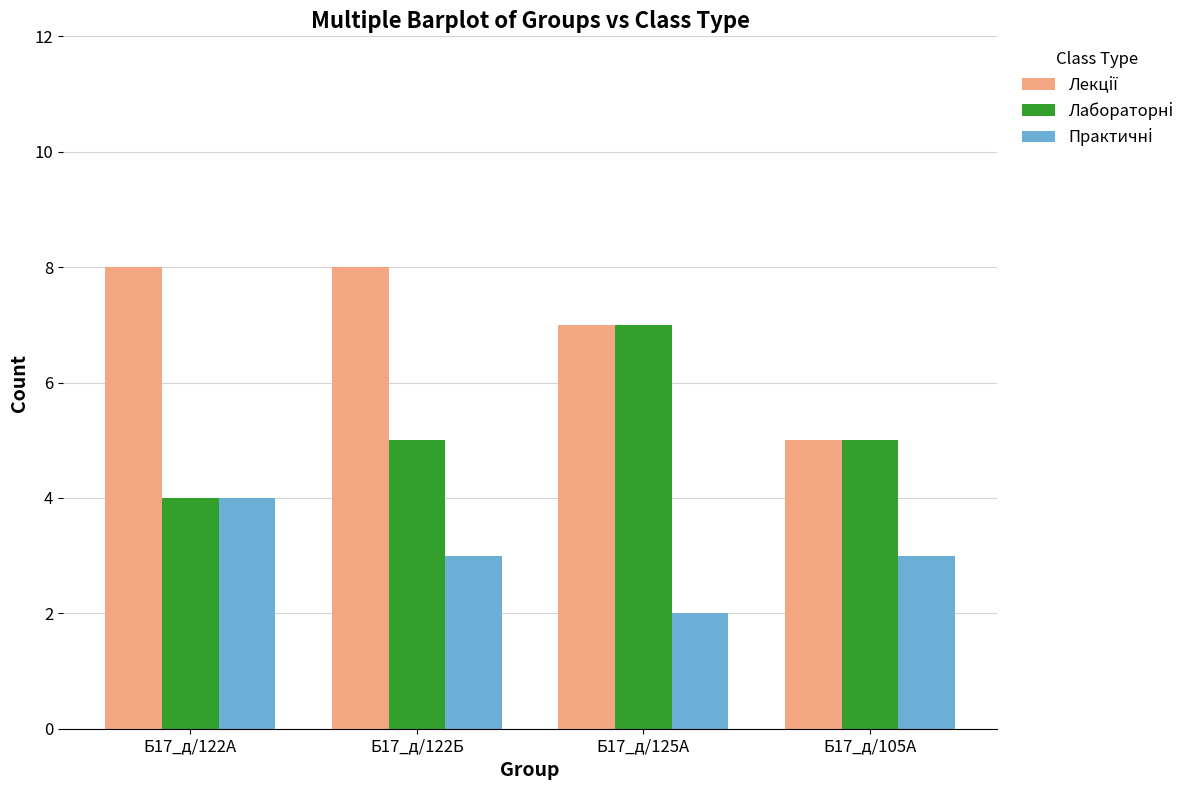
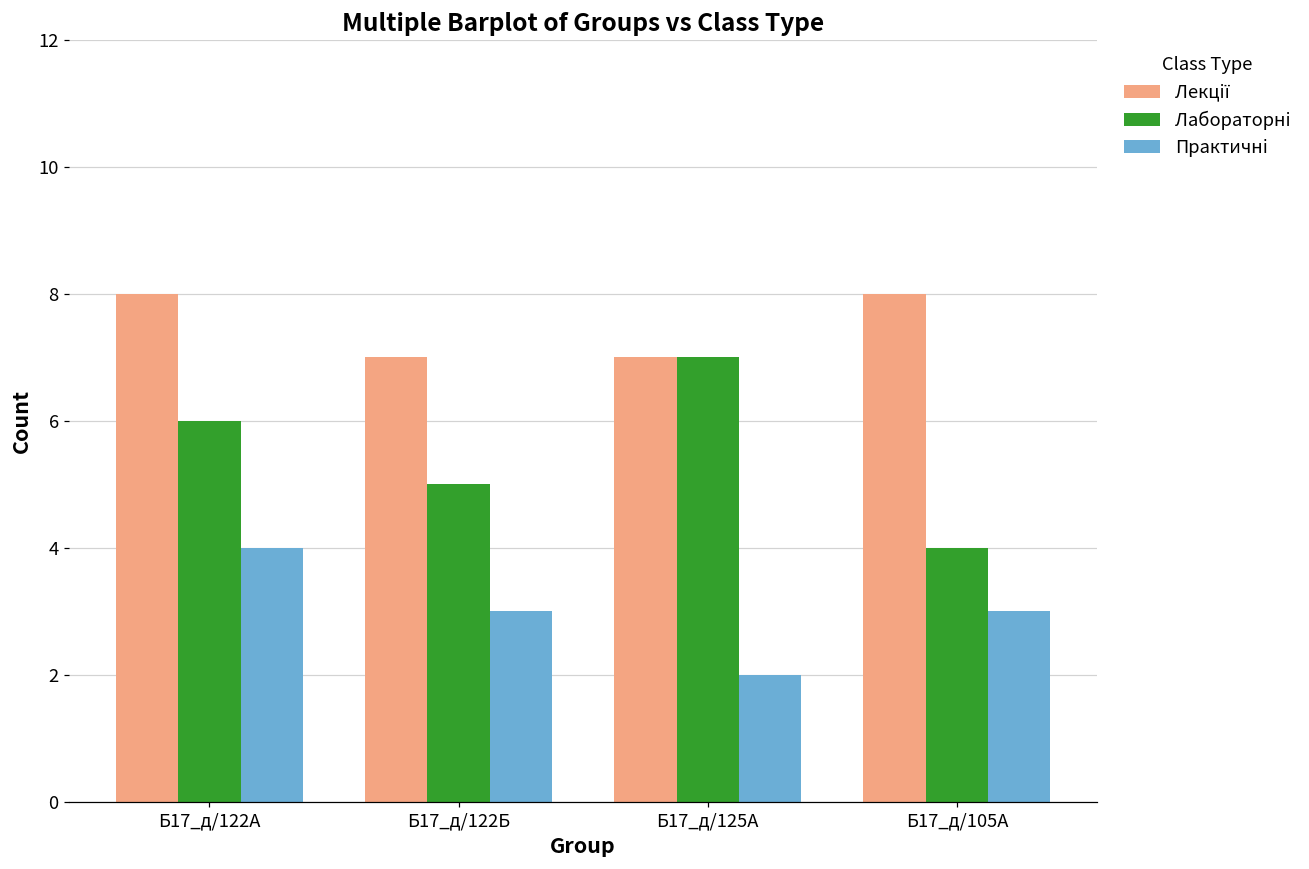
  {
    "Лекції": {
      "Б17_д/122А": 8,
-     "Б17_д/122Б": 8,
+     "Б17_д/122Б": 7,
      "Б17_д/125А": 7,
-     "Б17_д/105А": 5
+     "Б17_д/105А": 8
    },
    "Лабораторні": {
-     "Б17_д/122А": 4,
+     "Б17_д/122А": 6,
      "Б17_д/122Б": 5,
      "Б17_д/125А": 7,
-     "Б17_д/105А": 5
+     "Б17_д/105А": 4
    },
    "Практичні": {
      "Б17_д/122А": 4,
      "Б17_д/122Б": 3,
      "Б17_д/125А": 2,
      "Б17_д/105А": 3
    }
  }
